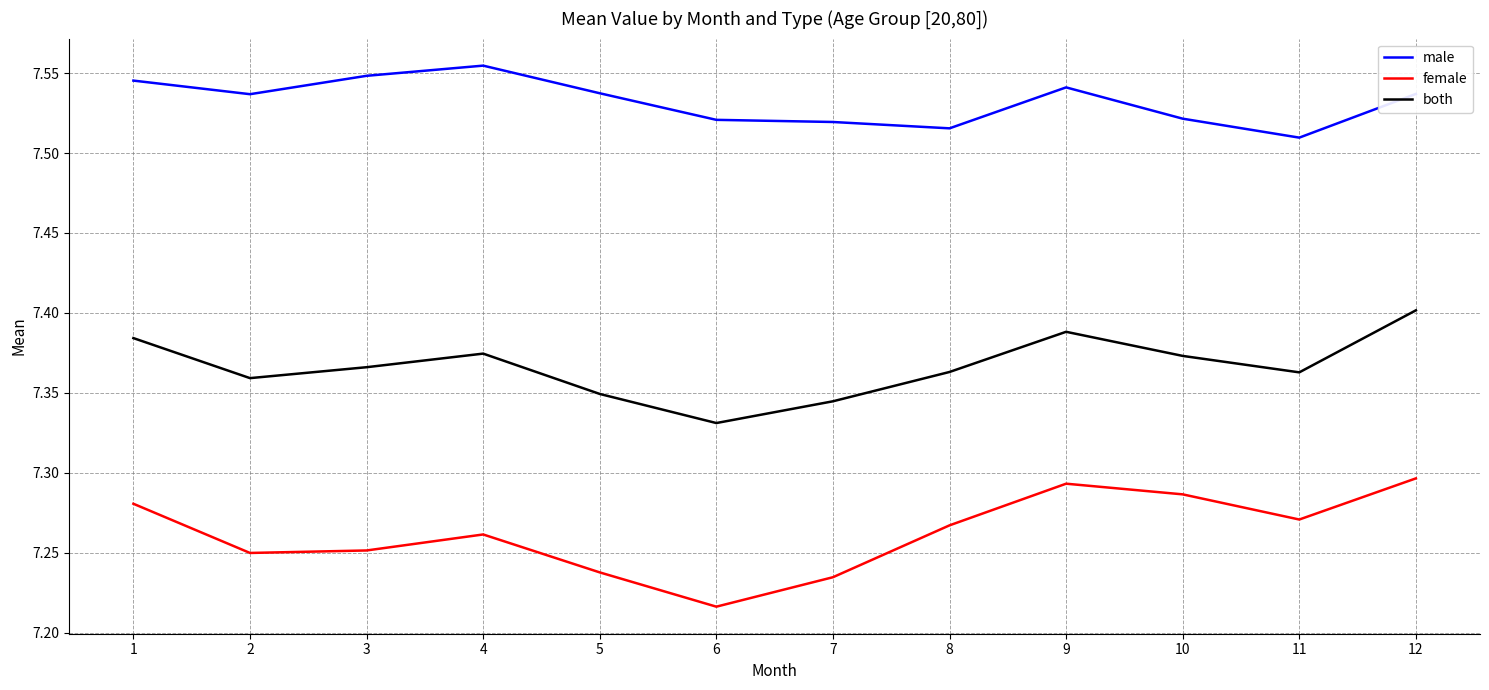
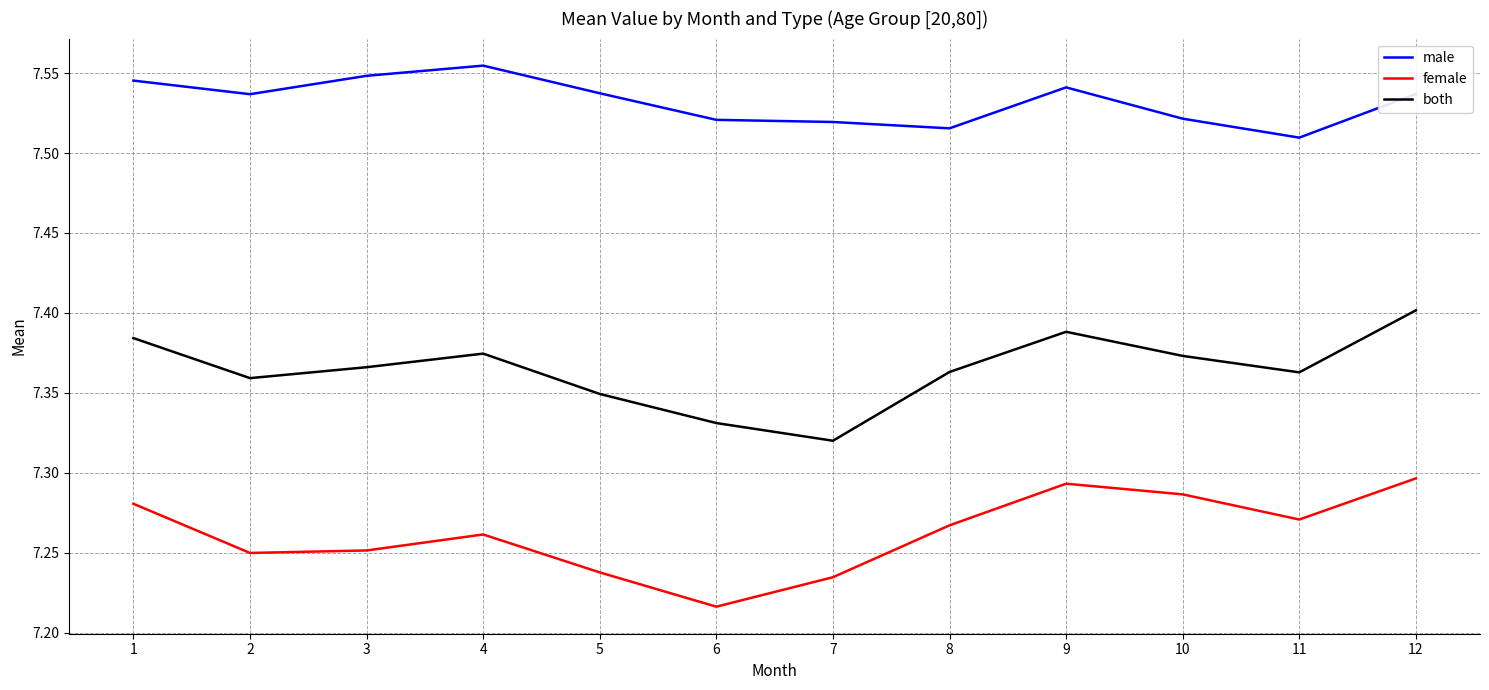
  {
    "male": {
      "1": 7.545,
      "2": 7.537,
      "3": 7.548,
      "4": 7.555,
      "5": 7.537,
      "6": 7.521,
      "7": 7.519,
      "8": 7.515,
      "9": 7.541,
      "10": 7.521,
      "11": 7.510
    },
    "female": {
      "1": 7.281,
      "2": 7.250,
      "3": 7.251,
      "4": 7.261,
      "5": 7.238,
      "6": 7.216,
      "7": 7.235,
      "8": 7.267,
      "9": 7.293,
      "10": 7.286,
      "11": 7.271,
      "12": 7.296
    },
    "both": {
      "1": 7.384,
      "2": 7.359,
      "3": 7.366,
      "4": 7.375,
      "5": 7.349,
      "6": 7.331,
-     "7": 7.345,
+     "7": 7.320,
      "8": 7.363,
      "9": 7.388,
      "10": 7.373,
      "11": 7.363,
      "12": 7.402
    }
  }
